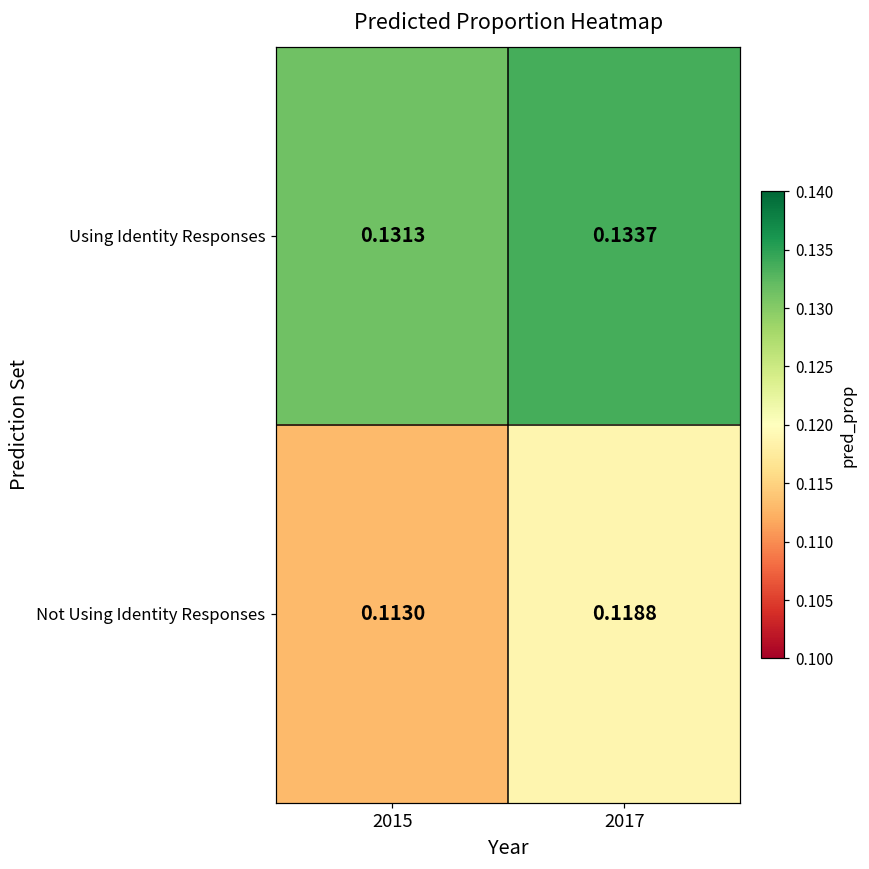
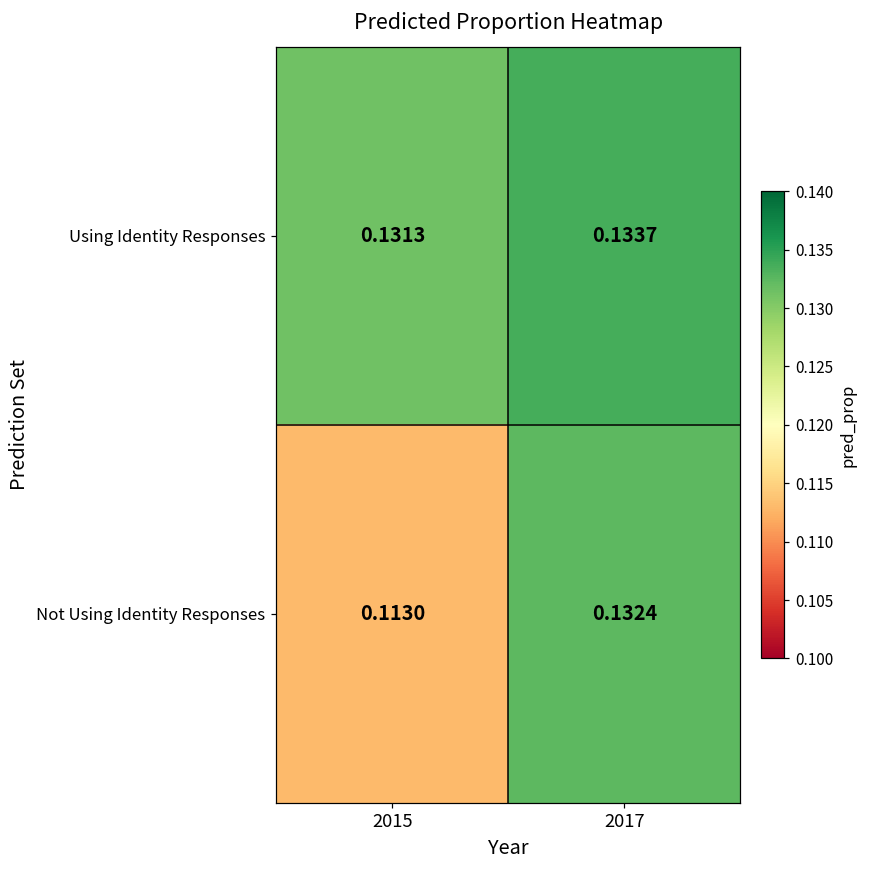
  {
    "Using Identity Responses": {
      "2015": 0.1313,
      "2017": 0.1337
    },
    "Not Using Identity Responses": {
      "2015": 0.1130,
-     "2017": 0.1188
+     "2017": 0.1324
    }
  }
